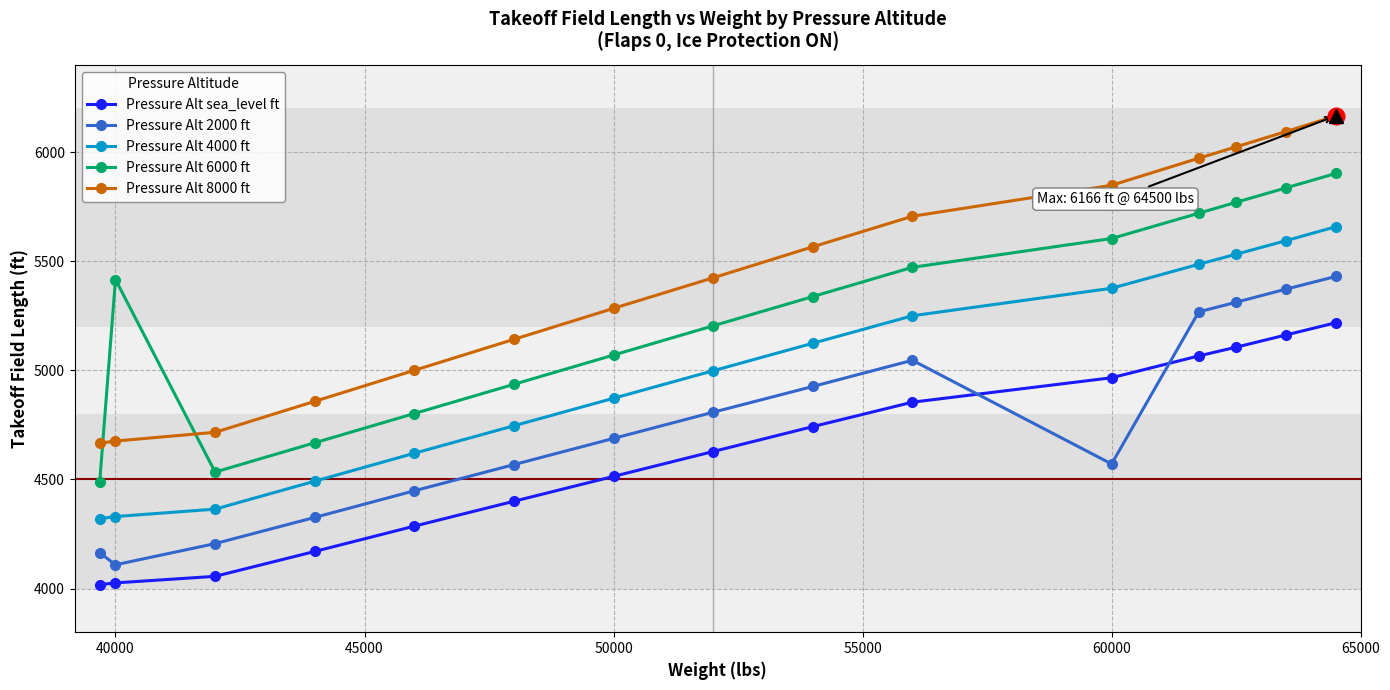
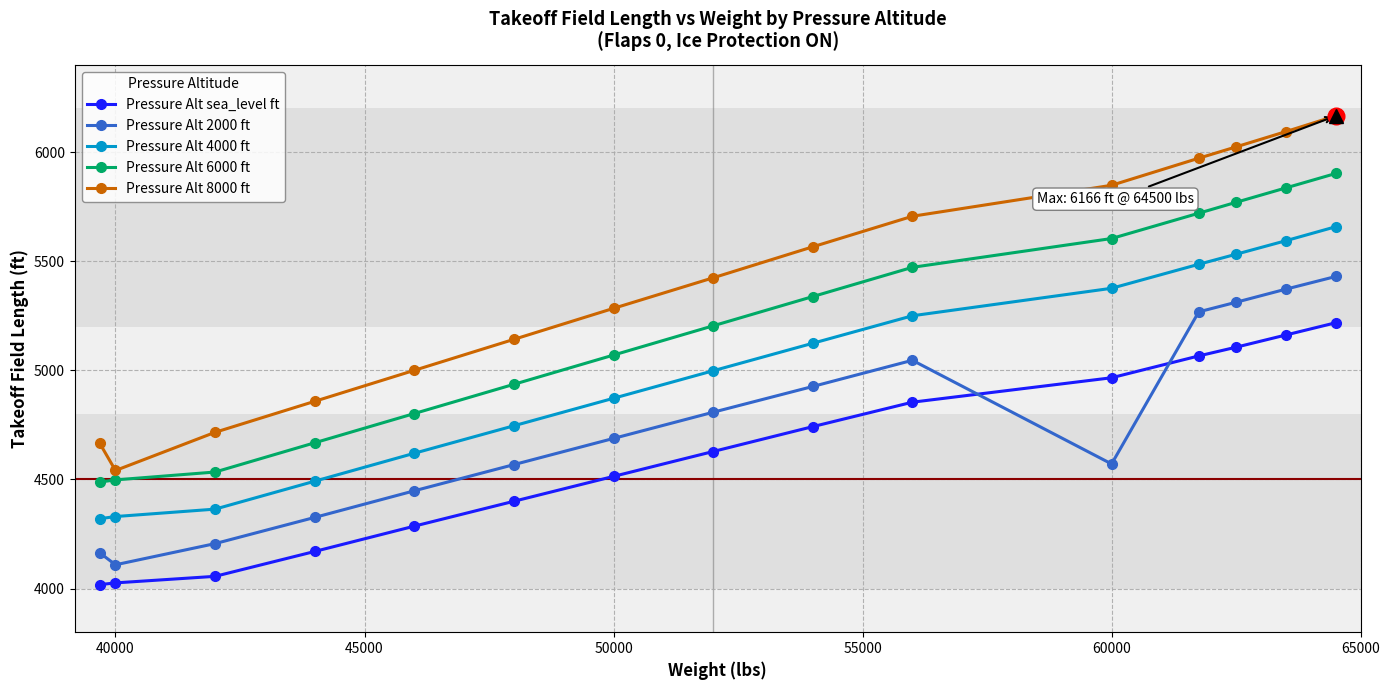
  {
    "Pressure Alt sea_level ft": {
      "40000": 4030,
      "50000": 4510,
      "60000": 4970
    },
    "Pressure Alt 2000 ft": {
      "40000": 4110,
      "50000": 4690,
      "60000": 4570
    },
    "Pressure Alt 4000 ft": {
      "40000": 4330,
      "50000": 4870,
      "60000": 5380
    },
    "Pressure Alt 6000 ft": {
-     "40000": 5420,
+     "40000": 4500,
      "50000": 5070,
      "60000": 5600
    },
    "Pressure Alt 8000 ft": {
-     "40000": 4680,
+     "40000": 4540,
      "50000": 5280
    }
  }
